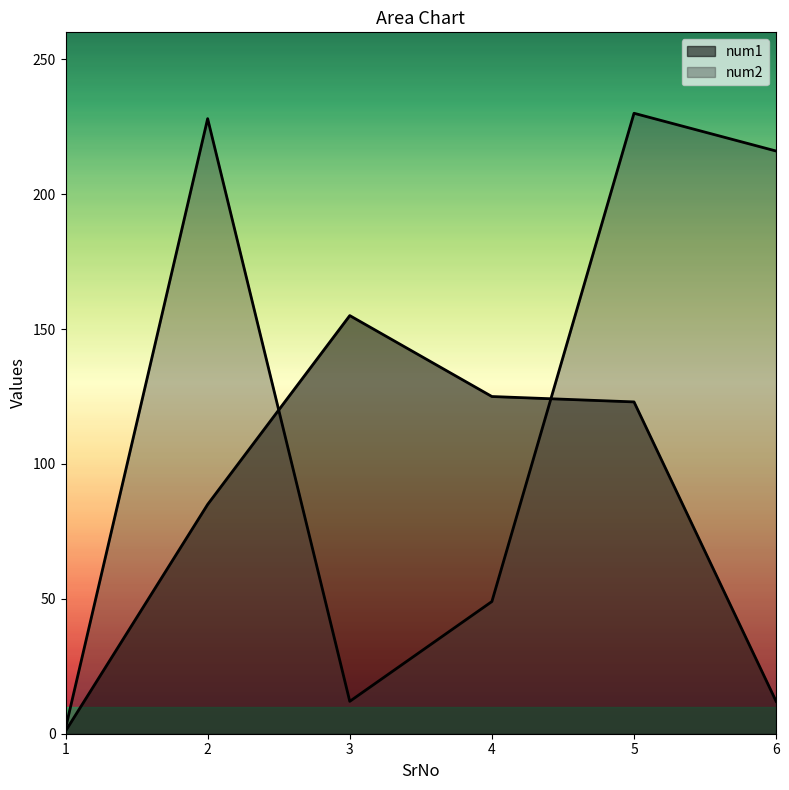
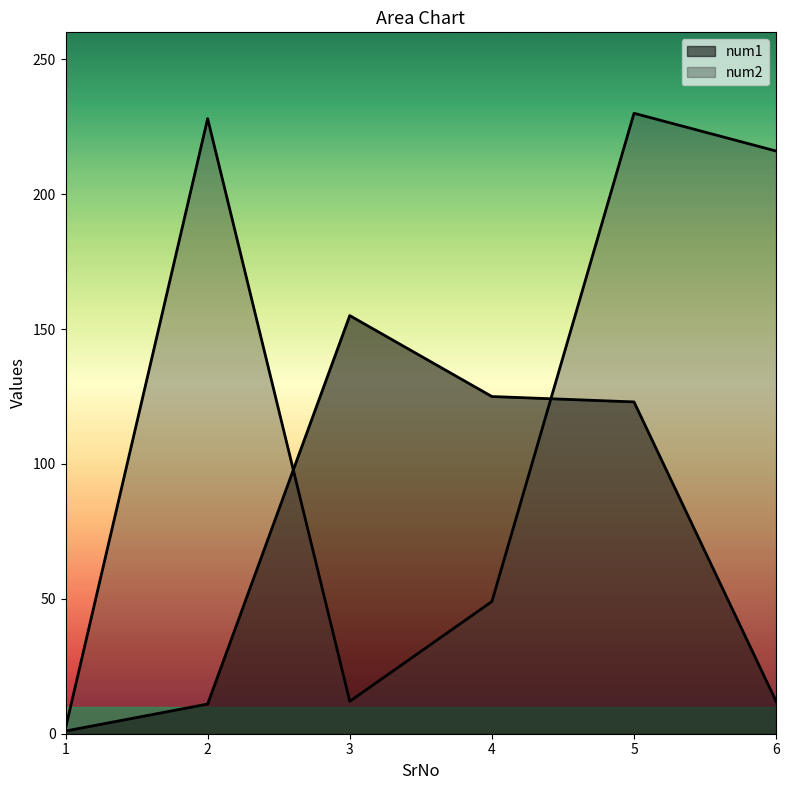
  {
    "num1": {
-     "2": 85,
+     "2": 11,
      "3": 155,
      "4": 125,
      "5": 123,
      "6": 12
    },
    "num2": {
      "2": 228,
      "3": 12,
      "4": 49,
      "5": 230,
      "6": 216
    }
  }
